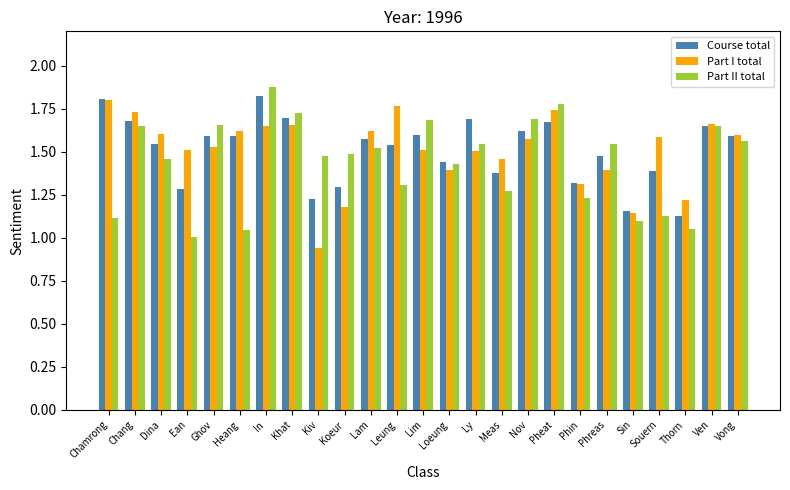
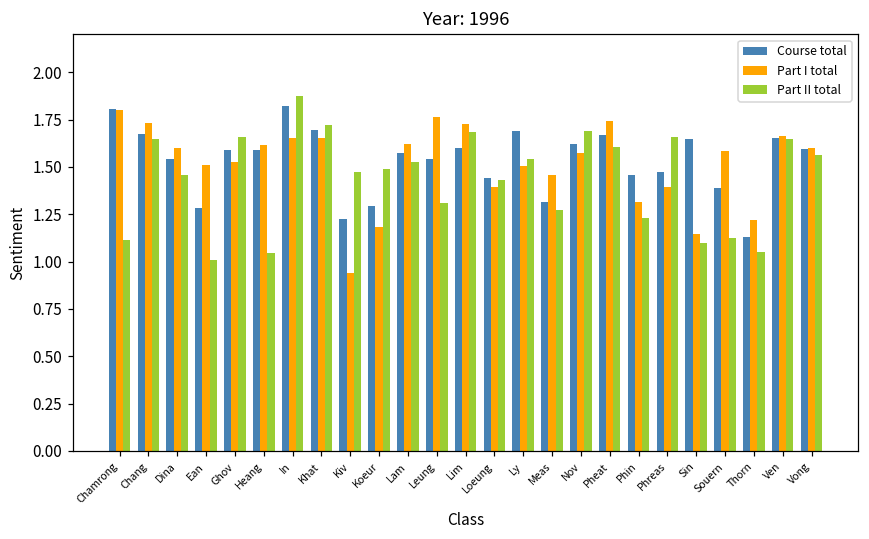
  {
    "Course total": {
      "Chamrong": 1.81,
      "Chang": 1.68,
      "Dina": 1.54,
      "Ean": 1.29,
      "Ghov": 1.59,
      "Heang": 1.59,
      "In": 1.82,
      "Khat": 1.69,
      "Kiv": 1.23,
      "Koeur": 1.29,
      "Lam": 1.57,
      "Leung": 1.54,
      "Lim": 1.60,
      "Loeung": 1.44,
      "Ly": 1.69,
-     "Meas": 1.38,
+     "Meas": 1.32,
      "Nov": 1.62,
      "Pheat": 1.67,
-     "Phin": 1.32,
+     "Phin": 1.46,
      "Phreas": 1.48,
-     "Sin": 1.15,
+     "Sin": 1.65,
      "Souern": 1.39,
      "Thorn": 1.13,
      "Ven": 1.65,
      "Vong": 1.59
    },
    "Part I total": {
      "Chamrong": 1.80,
      "Chang": 1.73,
      "Dina": 1.60,
      "Ean": 1.51,
      "Ghov": 1.53,
      "Heang": 1.62,
      "In": 1.65,
      "Khat": 1.66,
      "Kiv": 0.94,
      "Koeur": 1.18,
      "Lam": 1.62,
      "Leung": 1.76,
-     "Lim": 1.51,
+     "Lim": 1.73,
      "Loeung": 1.40,
      "Ly": 1.51,
      "Meas": 1.46,
      "Nov": 1.57,
      "Pheat": 1.74,
      "Phin": 1.32,
      "Phreas": 1.39,
      "Sin": 1.14,
      "Souern": 1.59,
      "Thorn": 1.22,
      "Ven": 1.66,
      "Vong": 1.60
    },
    "Part II total": {
      "Chamrong": 1.12,
      "Chang": 1.65,
      "Dina": 1.46,
      "Ean": 1.01,
      "Ghov": 1.66,
      "Heang": 1.05,
      "In": 1.87,
      "Khat": 1.72,
      "Kiv": 1.47,
      "Koeur": 1.49,
      "Lam": 1.52,
      "Leung": 1.31,
      "Lim": 1.68,
      "Loeung": 1.43,
      "Ly": 1.54,
      "Meas": 1.27,
      "Nov": 1.69,
-     "Pheat": 1.78,
+     "Pheat": 1.61,
      "Phin": 1.23,
-     "Phreas": 1.55,
+     "Phreas": 1.66,
      "Sin": 1.10,
      "Souern": 1.13,
      "Thorn": 1.05,
      "Ven": 1.65,
      "Vong": 1.56
    }
  }
